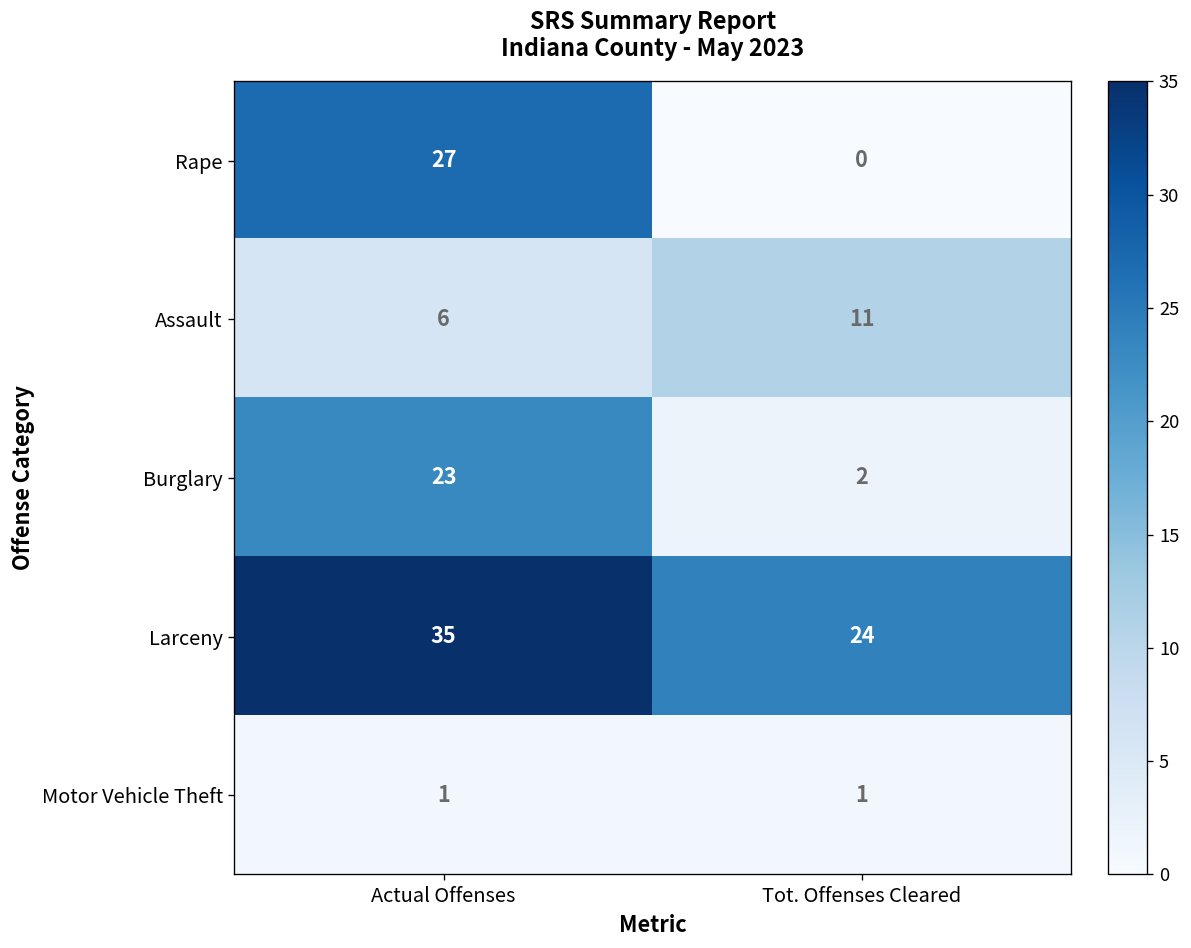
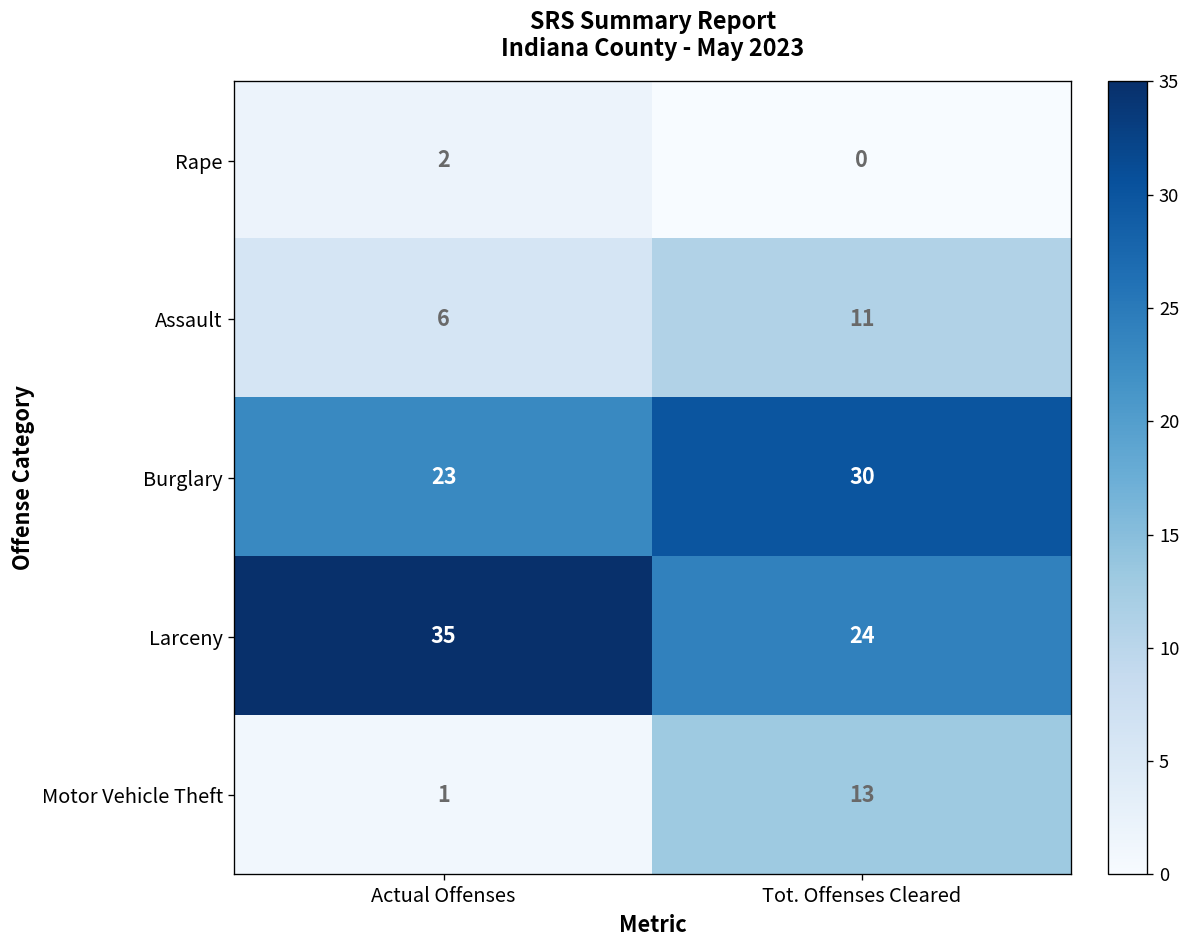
  {
    "Rape": {
-     "Actual Offenses": 27,
+     "Actual Offenses": 2,
      "Tot. Offenses Cleared": 0
    },
    "Assault": {
      "Actual Offenses": 6,
      "Tot. Offenses Cleared": 11
    },
    "Burglary": {
      "Actual Offenses": 23,
-     "Tot. Offenses Cleared": 2
+     "Tot. Offenses Cleared": 30
    },
    "Larceny": {
      "Actual Offenses": 35,
      "Tot. Offenses Cleared": 24
    },
    "Motor Vehicle Theft": {
      "Actual Offenses": 1,
-     "Tot. Offenses Cleared": 1
+     "Tot. Offenses Cleared": 13
    }
  }
